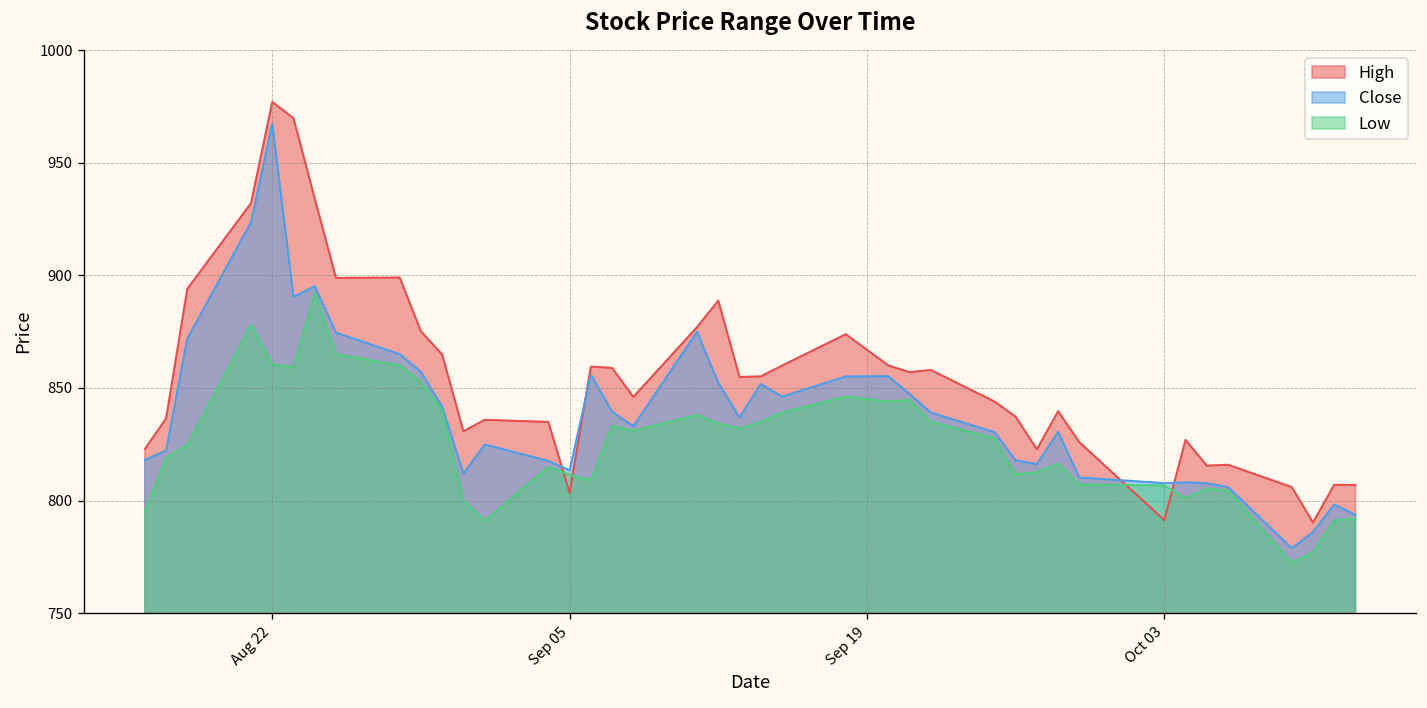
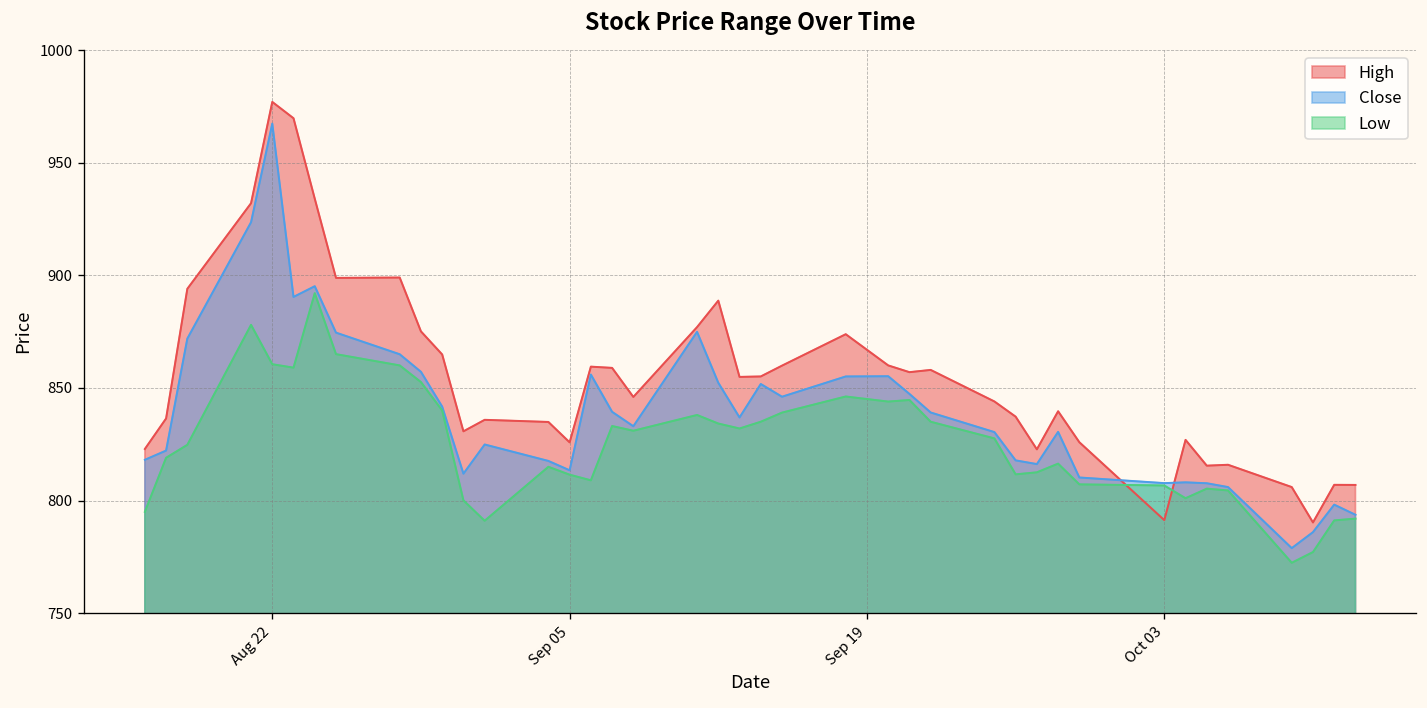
  {
    "High": {
      "Aug 22": 977,
-     "Sep 05": 803,
+     "Sep 05": 826,
      "Oct 03": 791
    },
    "Close": {
      "Aug 22": 967,
      "Sep 05": 813
    },
    "Low": {
      "Aug 22": 861,
      "Sep 05": 812
    }
  }
